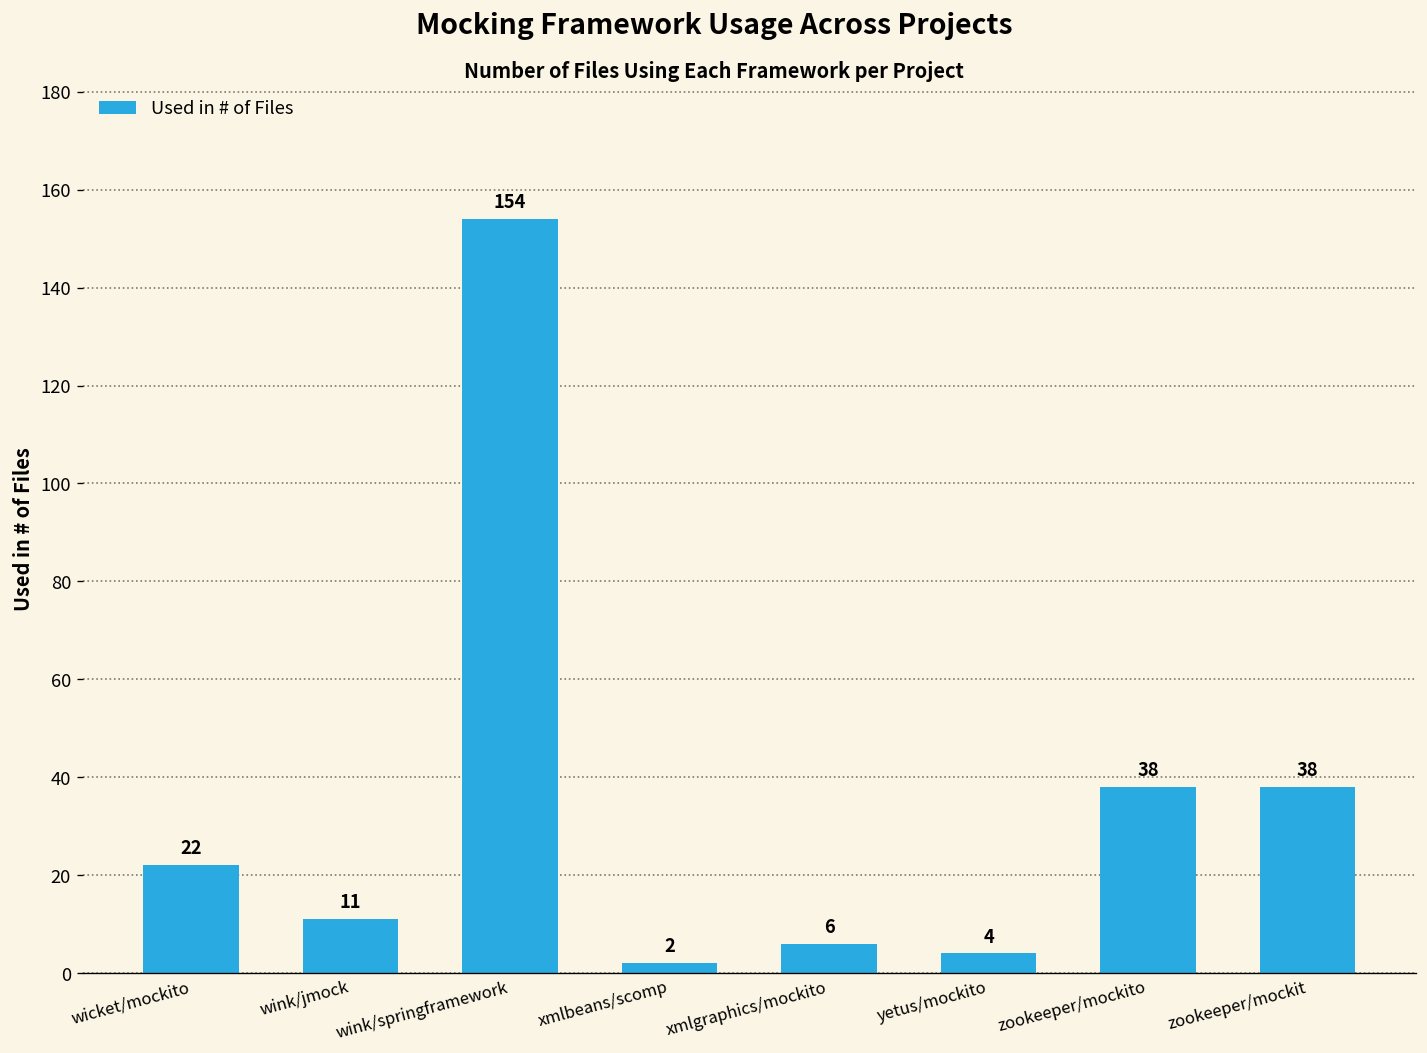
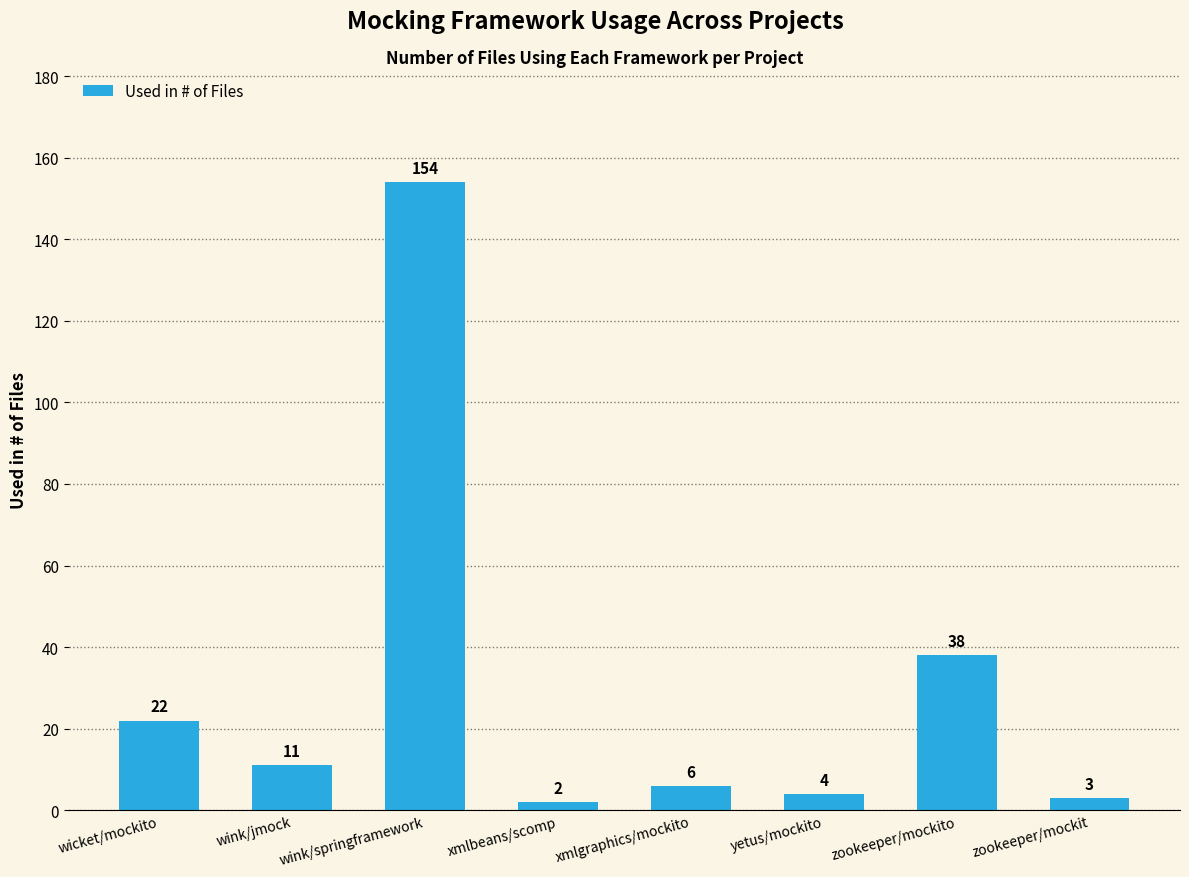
  {
    "wicket/mockito": 22,
    "wink/jmock": 11,
    "wink/springframework": 154,
    "xmlbeans/scomp": 2,
    "xmlgraphics/mockito": 6,
    "yetus/mockito": 4,
    "zookeeper/mockito": 38,
-   "zookeeper/mockit": 38
+   "zookeeper/mockit": 3
  }
